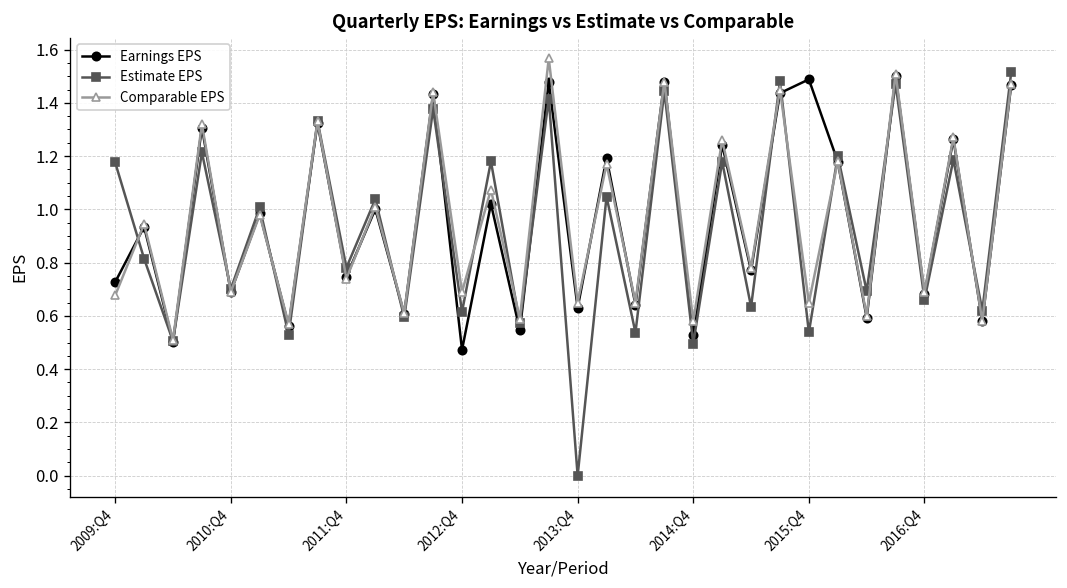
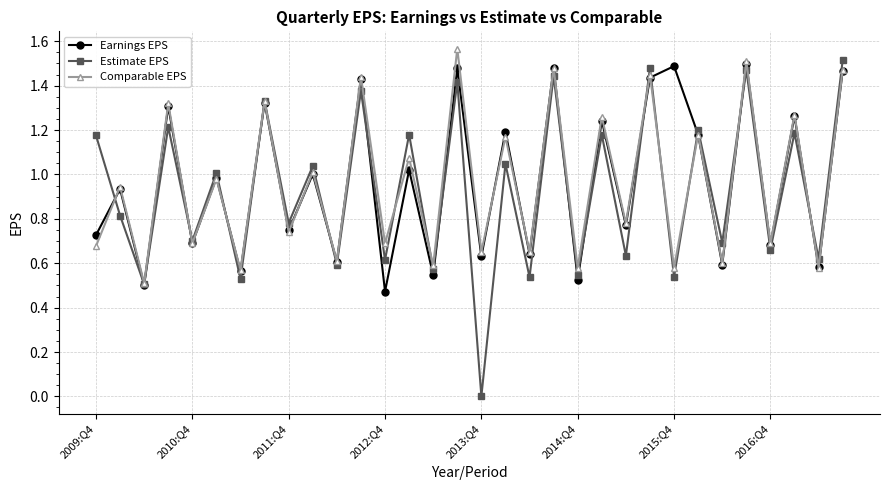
  {
    "Earnings EPS": {
      "2009:Q4": 0.73,
      "2012:Q4": 0.47,
      "2013:Q4": 0.63,
      "2014:Q4": 0.53,
      "2015:Q4": 1.49
    },
    "Estimate EPS": {
      "2009:Q4": 1.18,
      "2011:Q4": 0.78,
      "2012:Q4": 0.62,
      "2013:Q4": 0.00,
-     "2014:Q4": 0.50,
+     "2014:Q4": 0.55,
      "2015:Q4": 0.54,
      "2016:Q4": 0.66
    },
    "Comparable EPS": {
      "2009:Q4": 0.68,
      "2012:Q4": 0.69,
      "2013:Q4": 0.65,
      "2014:Q4": 0.58,
-     "2015:Q4": 0.65
+     "2015:Q4": 0.58
    }
  }
